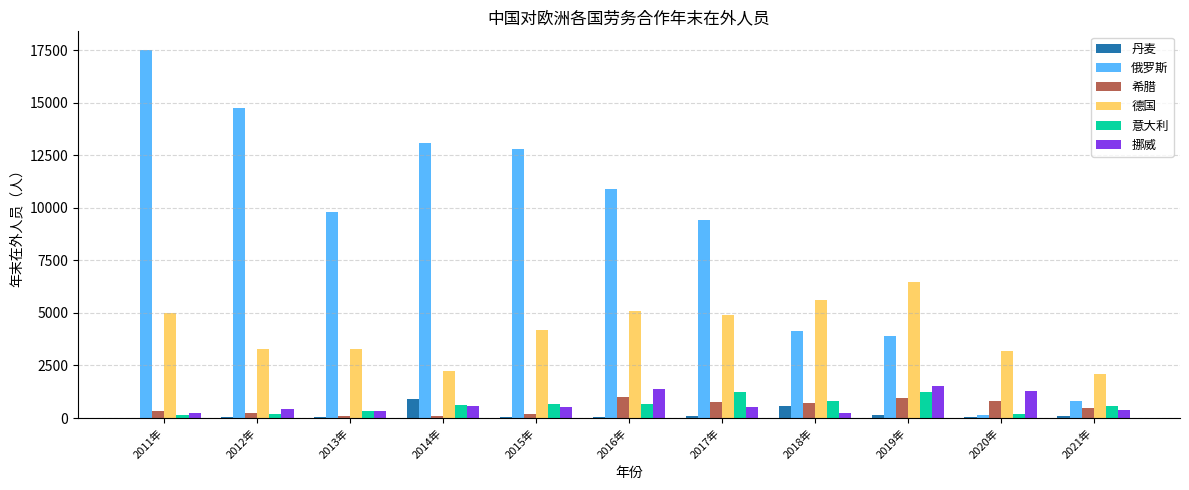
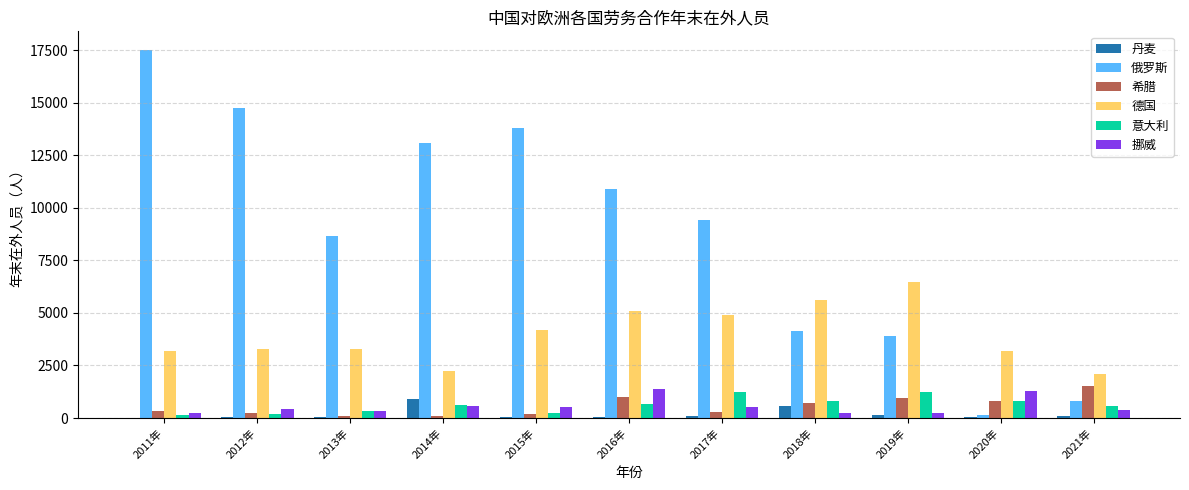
  {
    "丹麦": {
      "2014年": 900,
      "2018年": 600,
      "2019年": 100
    },
    "俄罗斯": {
      "2011年": 17500,
      "2012年": 14700,
-     "2013年": 9800,
+     "2013年": 8700,
      "2014年": 13100,
-     "2015年": 12800,
+     "2015年": 13800,
      "2016年": 10900,
      "2017年": 9400,
      "2018年": 4100,
      "2019年": 3900,
      "2020年": 200,
      "2021年": 800
    },
    "希腊": {
      "2011年": 300,
      "2012年": 300,
      "2015年": 200,
      "2016年": 1000,
-     "2017年": 800,
+     "2017年": 300,
      "2018年": 700,
      "2019年": 900,
      "2020年": 800,
-     "2021年": 500
+     "2021年": 1500
    },
    "德国": {
-     "2011年": 5000,
+     "2011年": 3200,
      "2012年": 3300,
      "2013年": 3300,
      "2014年": 2300,
      "2015年": 4200,
      "2016年": 5100,
      "2017年": 4900,
      "2018年": 5600,
      "2019年": 6500,
      "2020年": 3200,
      "2021年": 2100
    },
    "意大利": {
      "2011年": 100,
      "2012年": 200,
      "2013年": 300,
      "2014年": 600,
-     "2015年": 700,
+     "2015年": 200,
      "2016年": 700,
      "2017年": 1300,
      "2018年": 800,
      "2019年": 1200,
-     "2020年": 200,
+     "2020年": 800,
      "2021年": 600
    },
    "挪威": {
      "2011年": 300,
      "2012年": 400,
      "2013年": 300,
      "2014年": 600,
      "2015年": 500,
      "2016年": 1400,
      "2017年": 500,
      "2018年": 200,
-     "2019年": 1500,
+     "2019年": 300,
      "2020年": 1300,
      "2021年": 400
    }
  }
